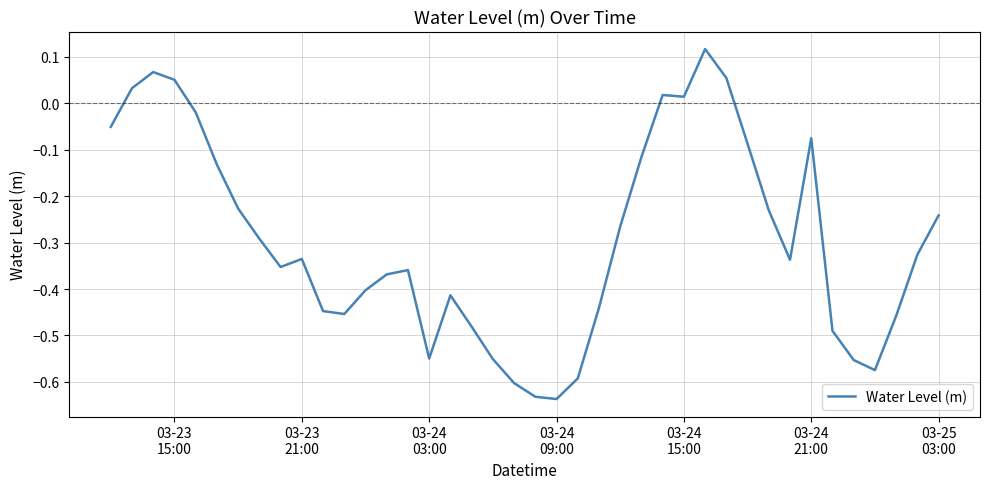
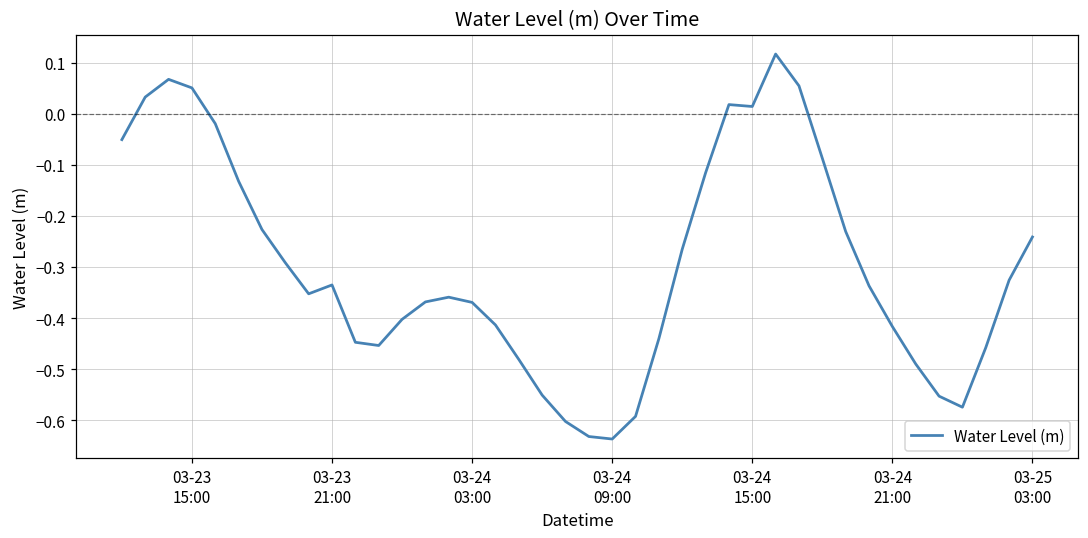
  {
    "03-23 15:00": 0.05,
    "03-23 21:00": -0.34,
-   "03-24 03:00": -0.55,
+   "03-24 03:00": -0.37,
    "03-24 09:00": -0.64,
    "03-24 15:00": 0.01,
-   "03-24 21:00": -0.08,
+   "03-24 21:00": -0.42,
    "03-25 03:00": -0.24
  }
